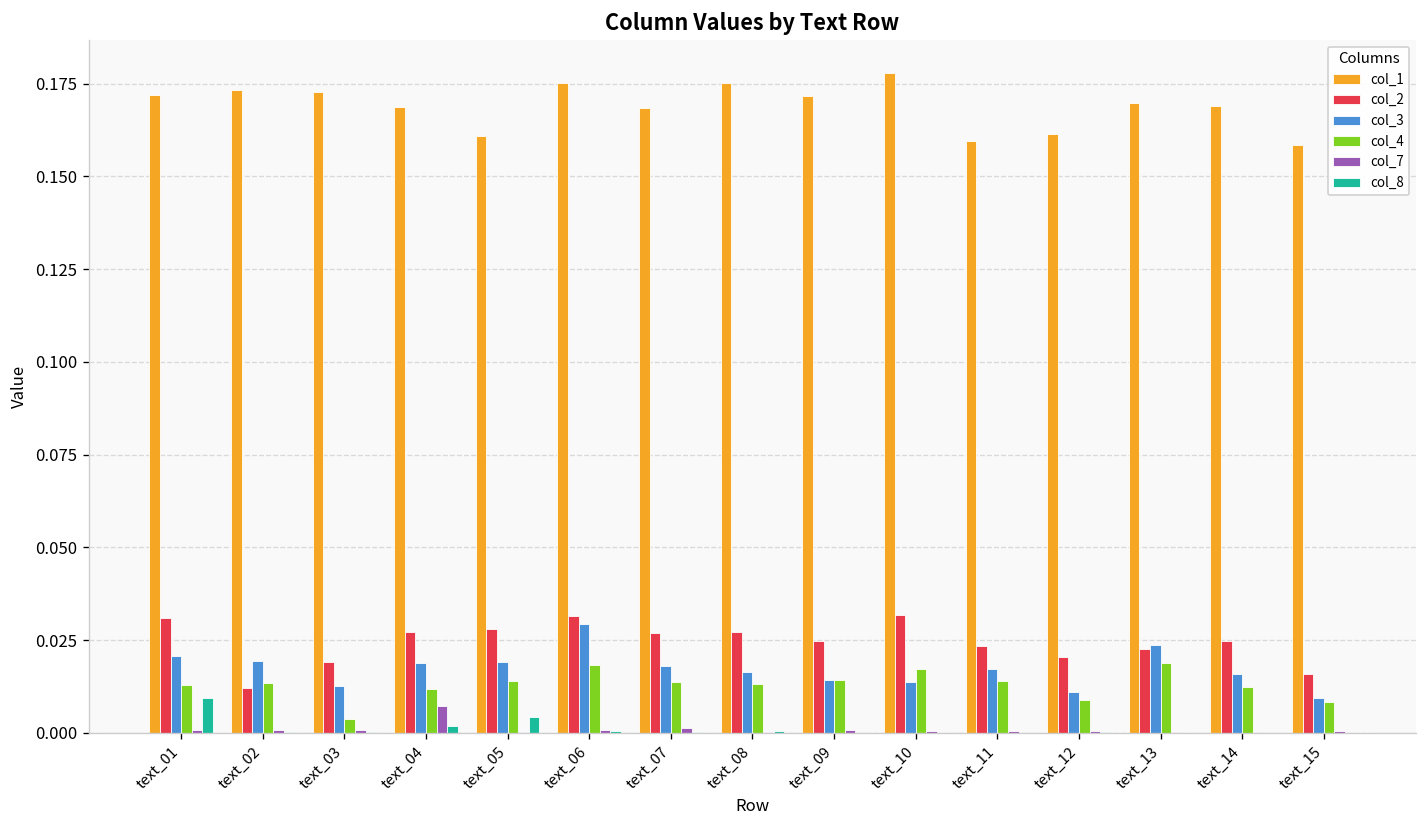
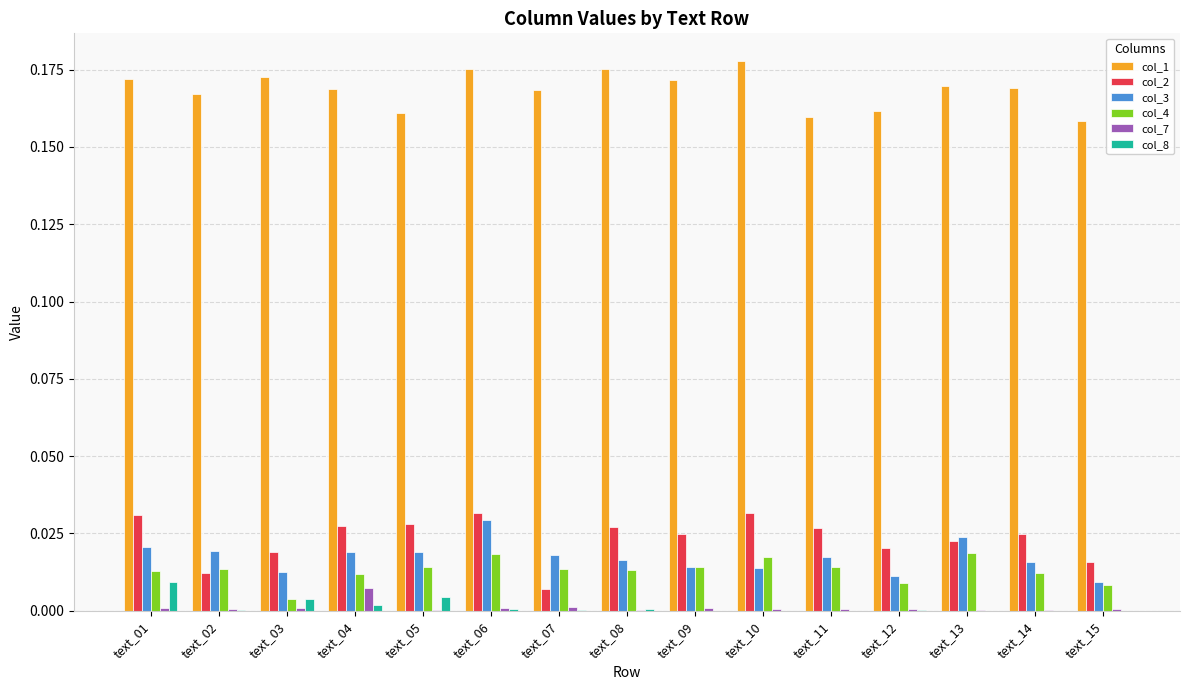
  {
    "col_1": {
      "text_01": 0.172,
-     "text_02": 0.173,
+     "text_02": 0.167,
      "text_03": 0.173,
      "text_04": 0.169,
      "text_05": 0.161,
      "text_06": 0.175,
      "text_07": 0.168,
      "text_08": 0.175,
      "text_09": 0.172,
      "text_10": 0.178,
      "text_11": 0.160,
      "text_12": 0.161,
      "text_13": 0.170,
      "text_14": 0.169,
      "text_15": 0.158
    },
    "col_2": {
      "text_01": 0.031,
      "text_02": 0.012,
      "text_03": 0.019,
      "text_04": 0.027,
      "text_05": 0.028,
      "text_06": 0.031,
-     "text_07": 0.027,
+     "text_07": 0.007,
      "text_08": 0.027,
      "text_09": 0.025,
      "text_10": 0.032,
-     "text_11": 0.023,
+     "text_11": 0.027,
      "text_12": 0.020,
      "text_13": 0.022,
      "text_14": 0.025,
      "text_15": 0.016
    },
    "col_3": {
      "text_01": 0.021,
      "text_02": 0.019,
      "text_03": 0.013,
      "text_04": 0.019,
      "text_05": 0.019,
      "text_06": 0.029,
      "text_07": 0.018,
      "text_08": 0.016,
      "text_09": 0.014,
      "text_10": 0.014,
      "text_11": 0.017,
      "text_12": 0.011,
      "text_13": 0.024,
      "text_14": 0.016,
      "text_15": 0.009
    },
    "col_4": {
      "text_01": 0.013,
      "text_02": 0.013,
      "text_03": 0.004,
      "text_04": 0.012,
      "text_05": 0.014,
      "text_06": 0.018,
      "text_07": 0.014,
      "text_08": 0.013,
      "text_09": 0.014,
      "text_10": 0.017,
      "text_11": 0.014,
      "text_12": 0.009,
      "text_13": 0.019,
      "text_14": 0.012,
      "text_15": 0.008
    },
    "col_7": {
      "text_01": 0.001,
      "text_04": 0.007,
      "text_07": 0.001
    },
    "col_8": {
      "text_01": 0.009,
-     "text_03": 0.000,
+     "text_03": 0.004,
      "text_04": 0.002,
      "text_05": 0.004,
      "text_09": 0.000,
      "text_10": 0.000,
      "text_11": 0.000,
      "text_13": 0.000,
      "text_14": 0.000,
      "text_15": 0.000
    }
  }
